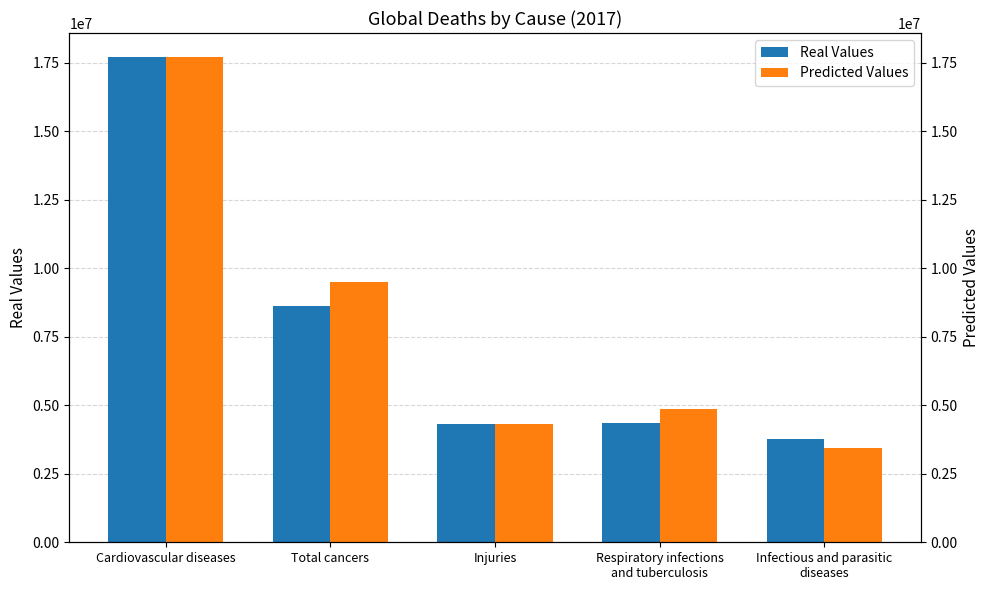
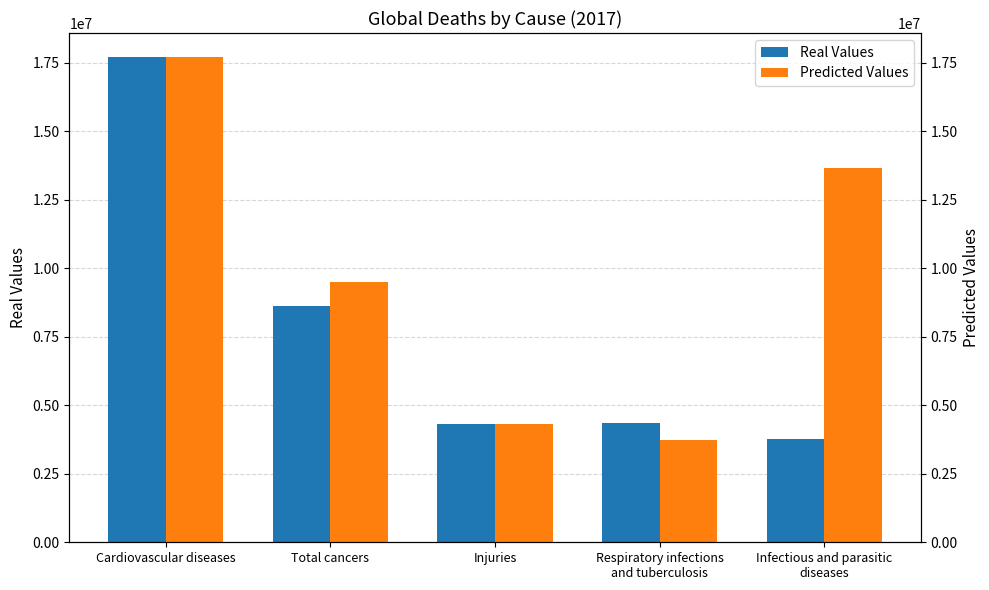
  {
    "Real Values": {
      "Cardiovascular diseases": 17700000,
      "Total cancers": 8600000,
      "Injuries": 4300000,
      "Respiratory infections and tuberculosis": 4400000,
      "Infectious and parasitic diseases": 3800000
    },
    "Predicted Values": {
      "Cardiovascular diseases": 17700000,
      "Total cancers": 9500000,
      "Injuries": 4300000,
-     "Respiratory infections and tuberculosis": 4800000,
-     "Infectious and parasitic diseases": 3400000
+     "Respiratory infections and tuberculosis": 3700000,
+     "Infectious and parasitic diseases": 13700000
    }
  }
